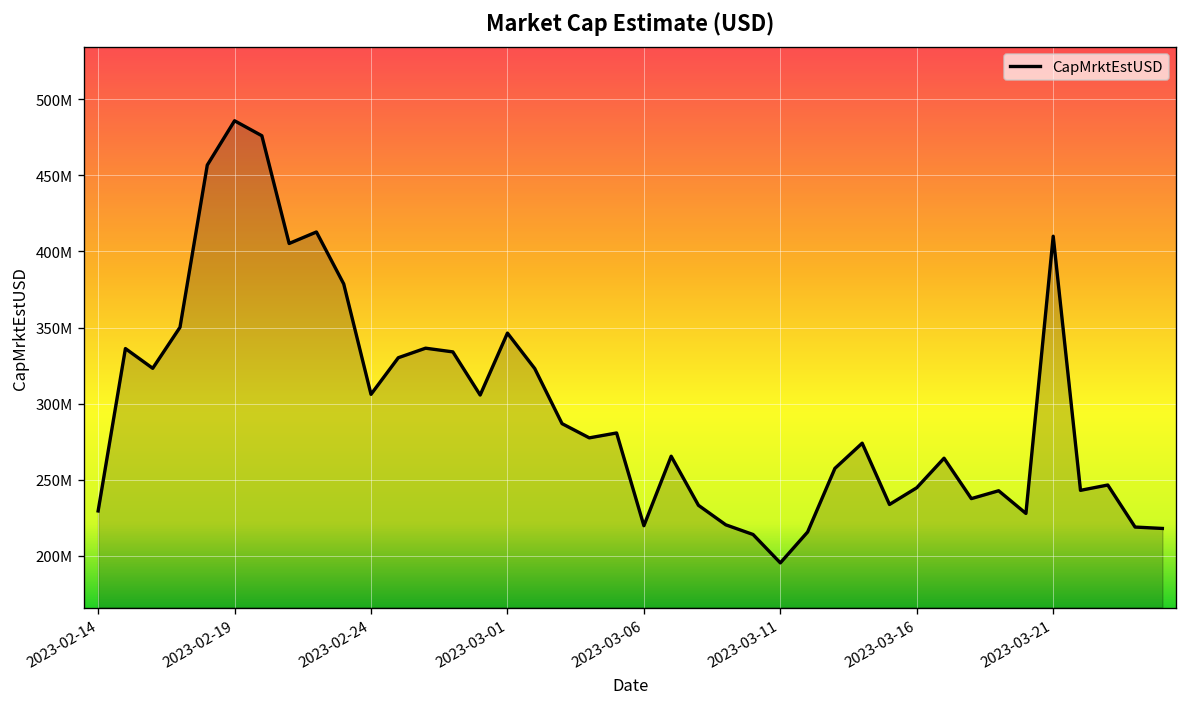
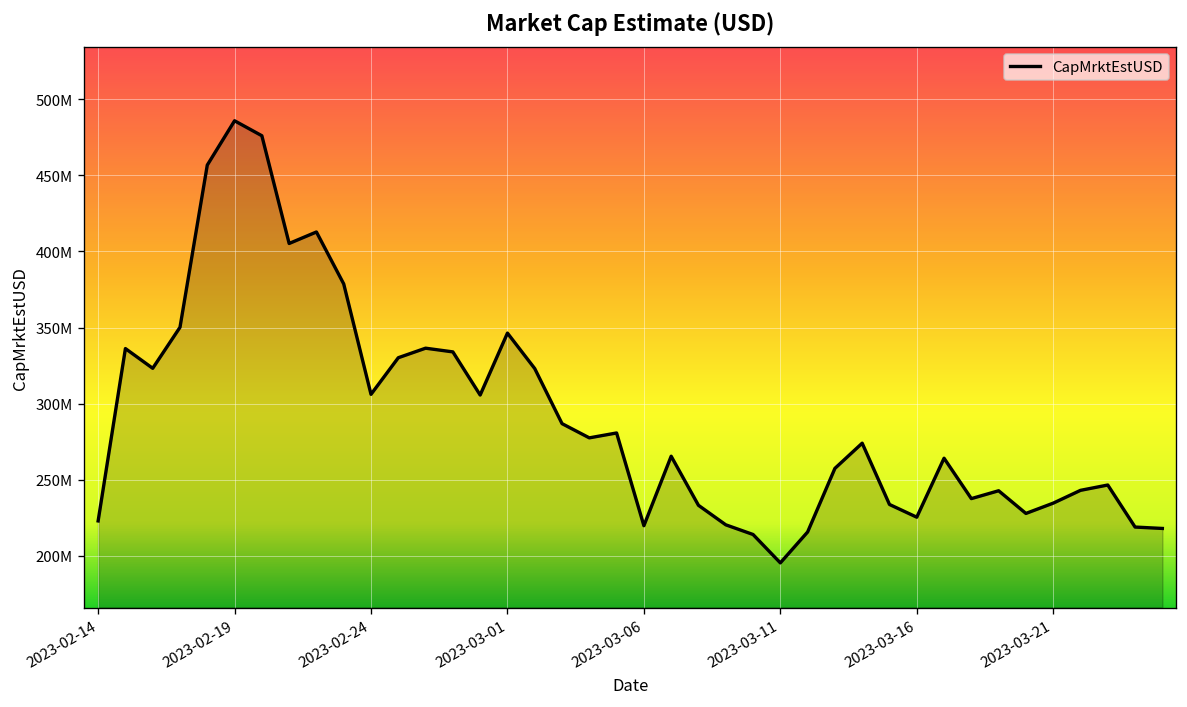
  {
-   "2023-02-14": 230000000,
+   "2023-02-14": 223000000,
    "2023-02-19": 486000000,
    "2023-02-24": 306000000,
    "2023-03-01": 346000000,
    "2023-03-06": 220000000,
    "2023-03-11": 195000000,
-   "2023-03-16": 245000000,
-   "2023-03-21": 410000000
+   "2023-03-16": 225000000,
+   "2023-03-21": 235000000
  }
